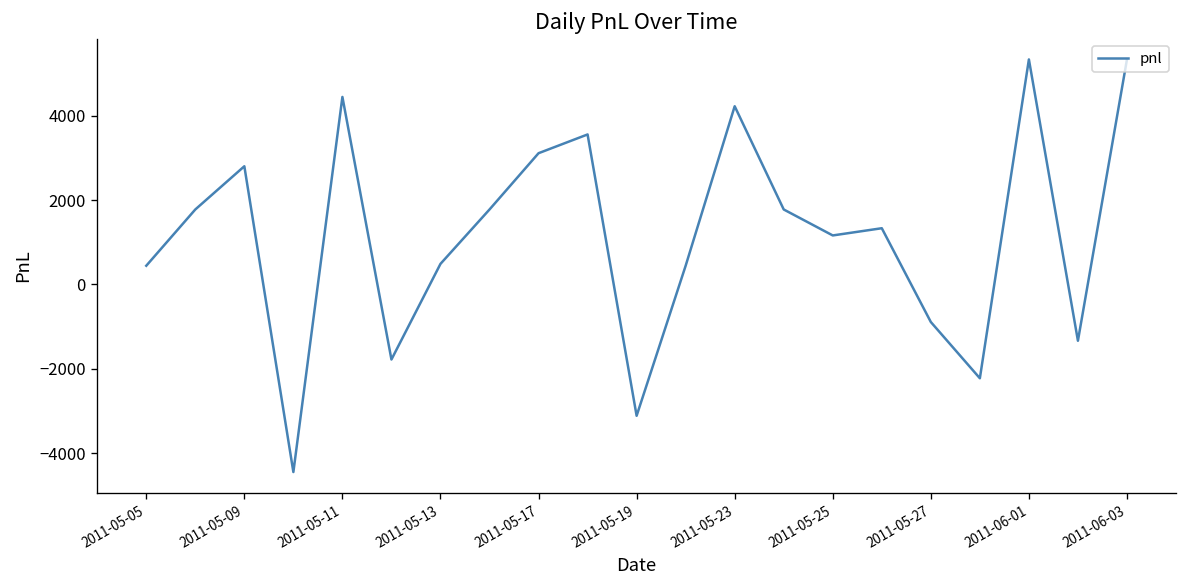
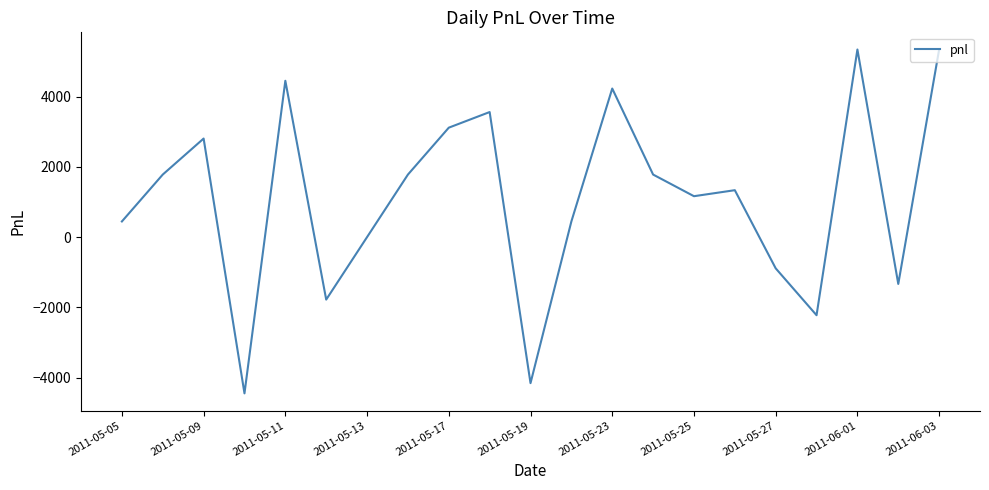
  {
    "2011-05-05": 400,
    "2011-05-09": 2800,
    "2011-05-11": 4500,
-   "2011-05-13": 500,
+   "2011-05-13": 0,
    "2011-05-17": 3100,
-   "2011-05-19": -3100,
+   "2011-05-19": -4200,
    "2011-05-23": 4200,
    "2011-05-25": 1200,
    "2011-05-27": -900,
    "2011-06-01": 5300
  }
